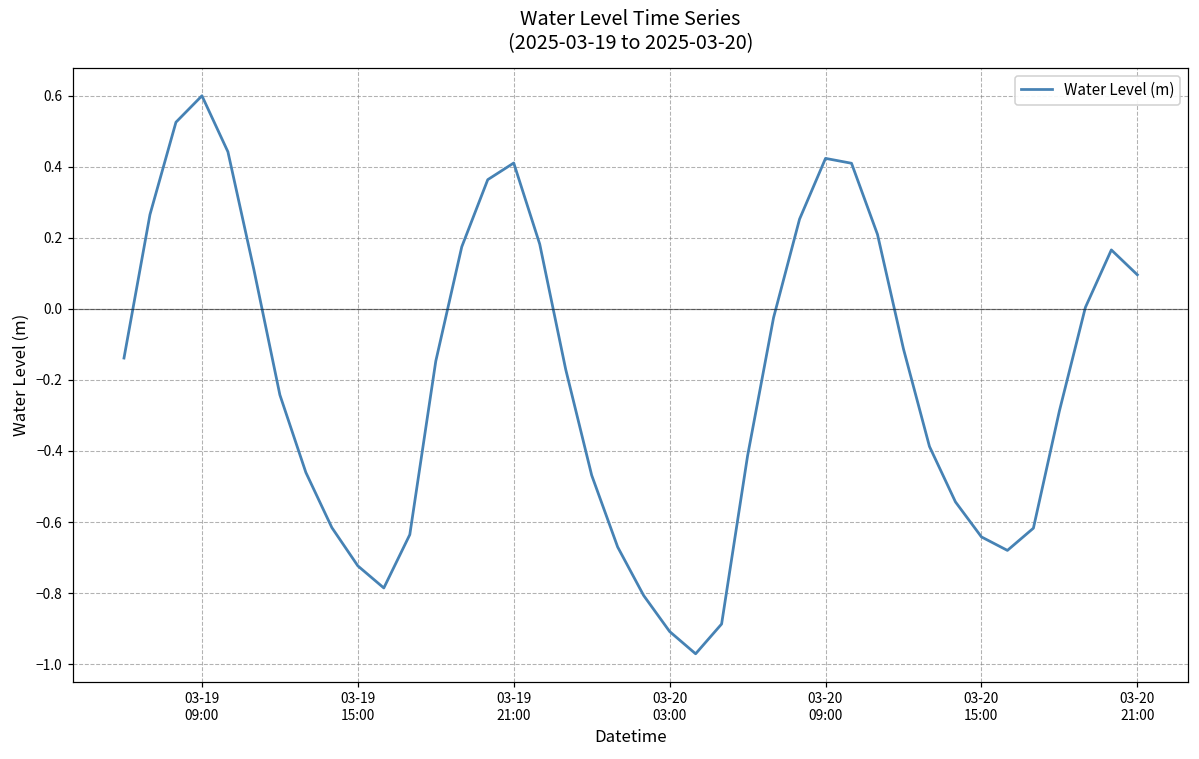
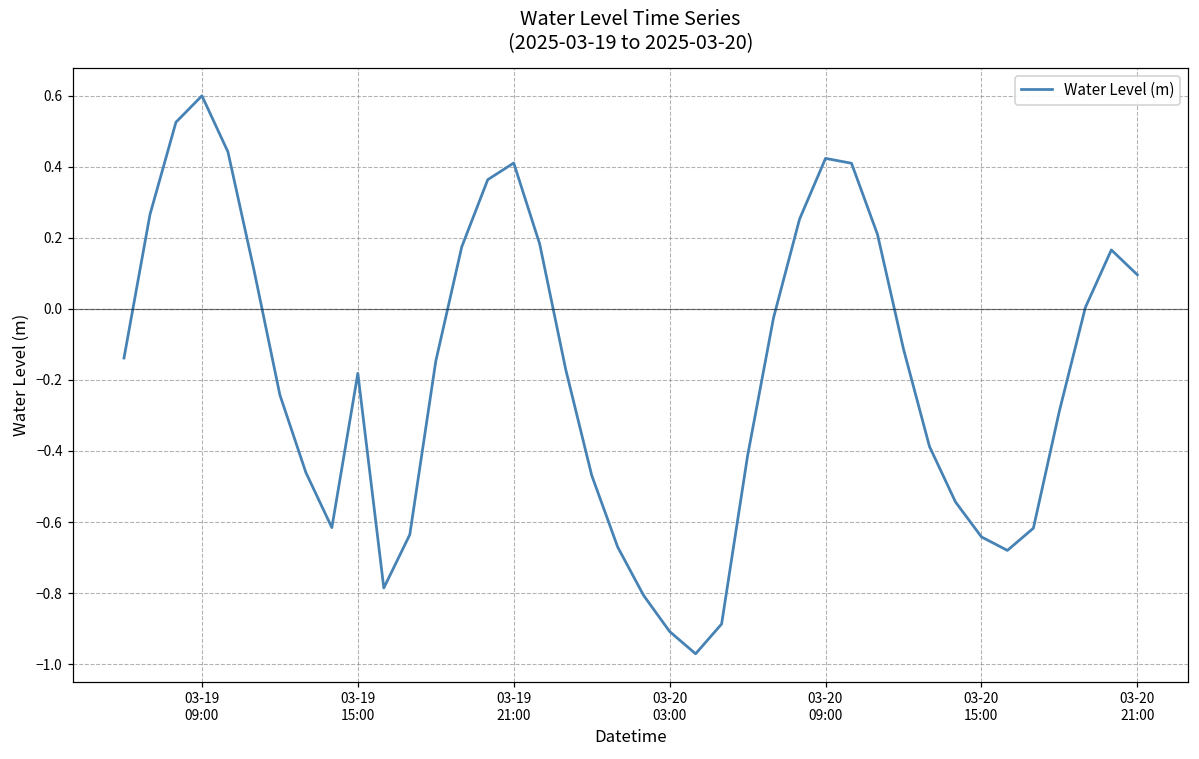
  {
    "03-19 09:00": 0.60,
-   "03-19 15:00": -0.72,
+   "03-19 15:00": -0.18,
    "03-19 21:00": 0.41,
    "03-20 03:00": -0.91,
    "03-20 09:00": 0.42,
    "03-20 15:00": -0.64,
    "03-20 21:00": 0.10
  }
